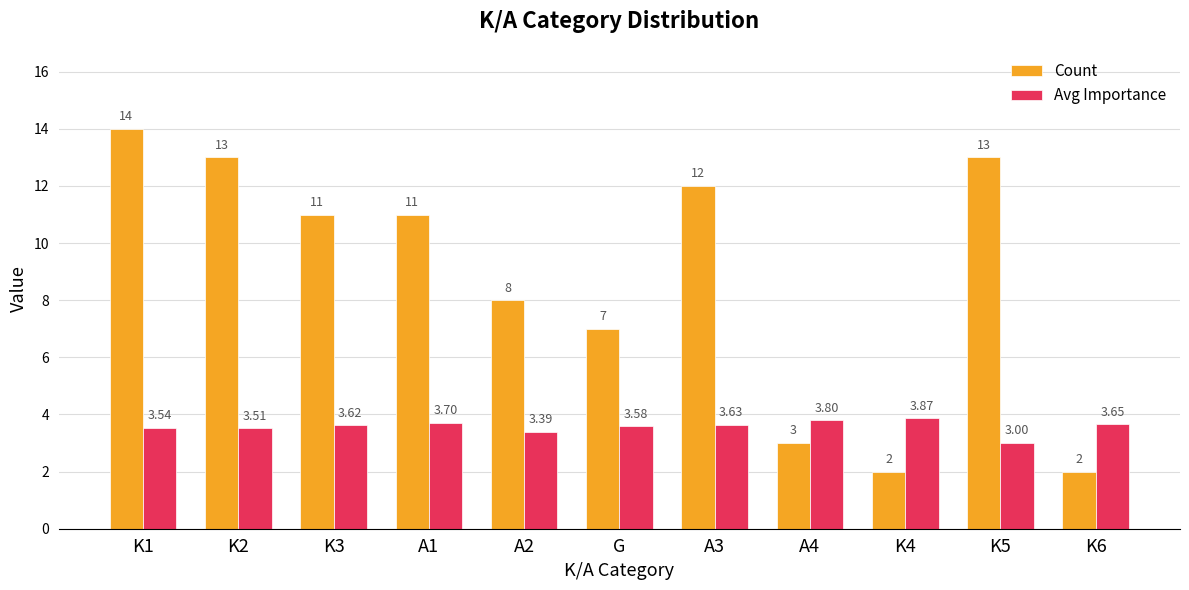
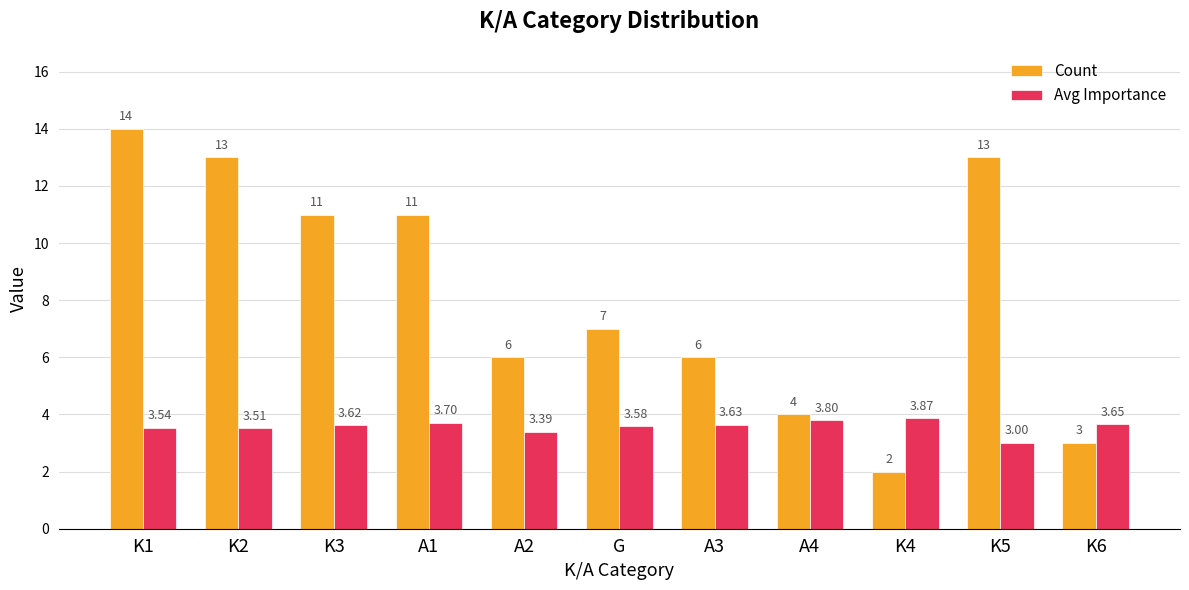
  {
    "Count": {
      "K1": 14,
      "K2": 13,
      "K3": 11,
      "A1": 11,
-     "A2": 8,
+     "A2": 6,
      "G": 7,
-     "A3": 12,
-     "A4": 3,
+     "A3": 6,
+     "A4": 4,
      "K4": 2,
      "K5": 13,
-     "K6": 2
+     "K6": 3
    },
    "Avg Importance": {
      "K1": 3.54,
      "K2": 3.51,
      "K3": 3.62,
      "A1": 3.70,
      "A2": 3.39,
      "G": 3.58,
      "A3": 3.63,
      "A4": 3.80,
      "K4": 3.87,
      "K5": 3.00,
      "K6": 3.65
    }
  }
